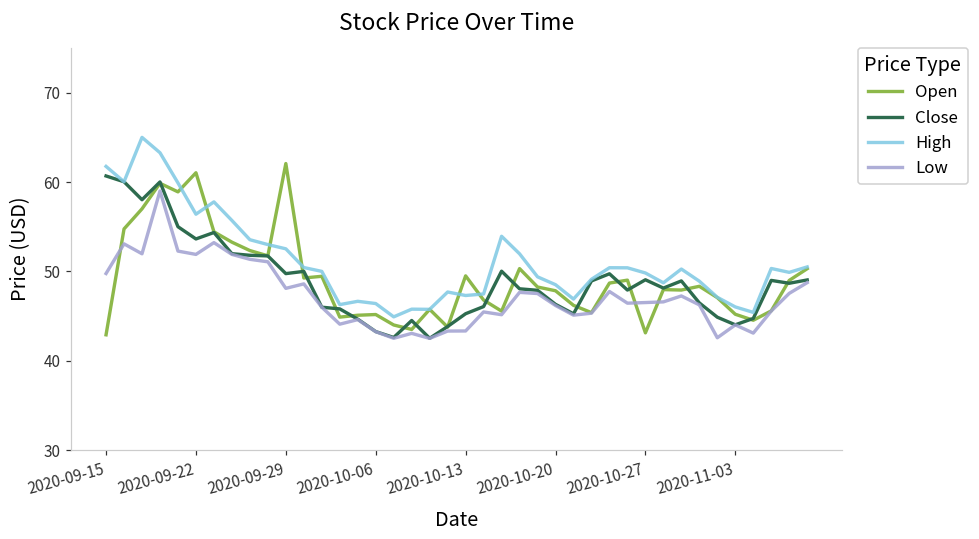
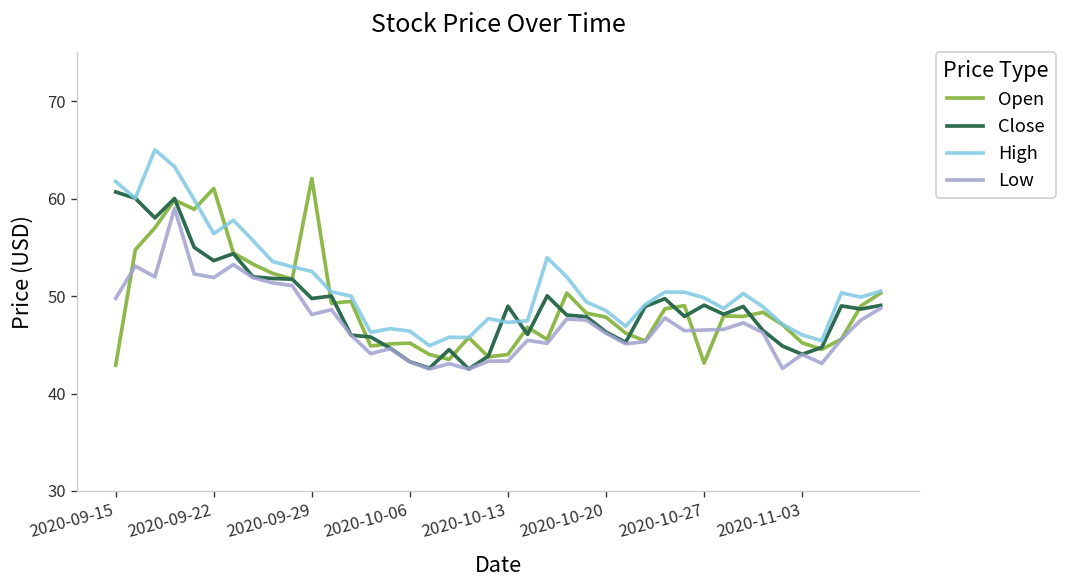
  {
    "Open": {
      "2020-09-15": 43,
      "2020-09-22": 61,
      "2020-09-29": 62,
      "2020-10-06": 45,
-     "2020-10-13": 50,
+     "2020-10-13": 44,
      "2020-10-20": 48,
      "2020-10-27": 43,
      "2020-11-03": 45
    },
    "Close": {
      "2020-09-15": 61,
      "2020-09-22": 54,
      "2020-09-29": 50,
-     "2020-10-13": 45,
+     "2020-10-13": 49,
      "2020-10-27": 49
    }
  }
